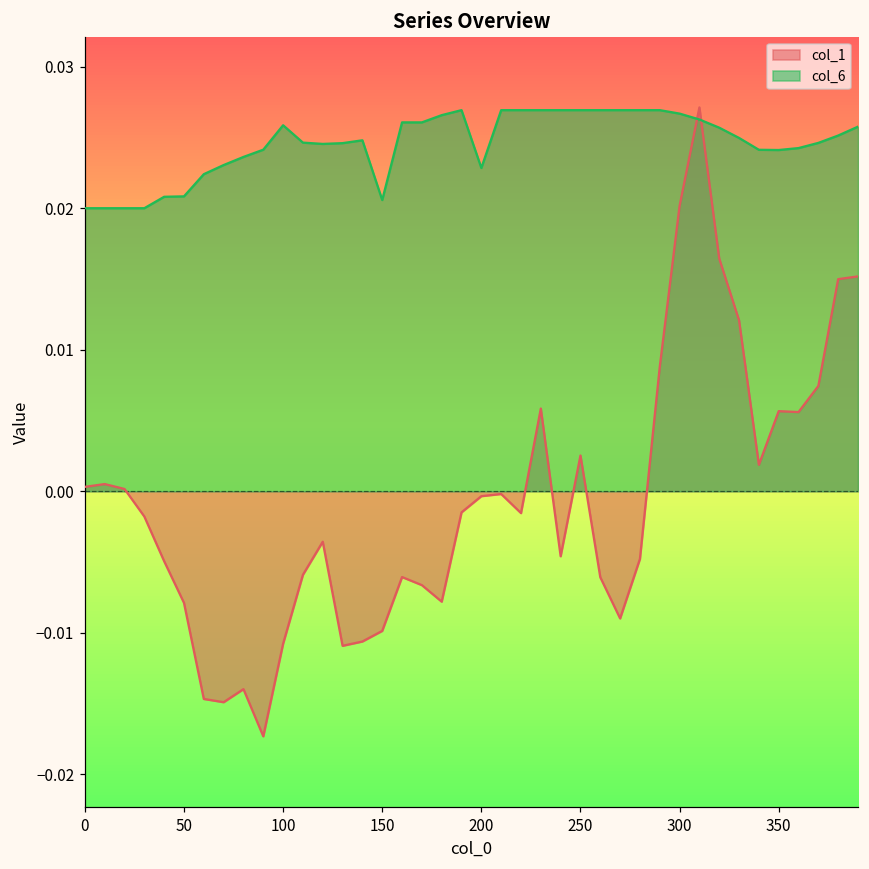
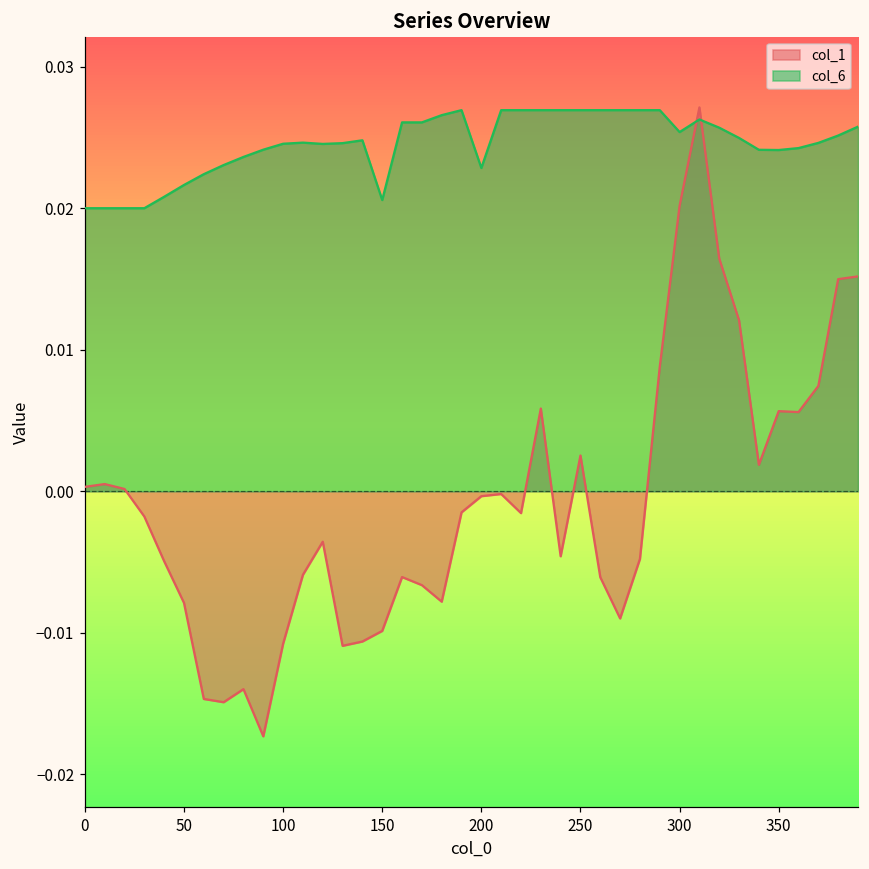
  {
    "col_6": {
      "0": 0.0200,
-     "50": 0.0208,
-     "100": 0.0259,
+     "50": 0.0216,
+     "100": 0.0246,
      "150": 0.0206,
      "200": 0.0228,
      "250": 0.0269,
-     "300": 0.0267,
+     "300": 0.0254,
      "350": 0.0241
    }
  }
